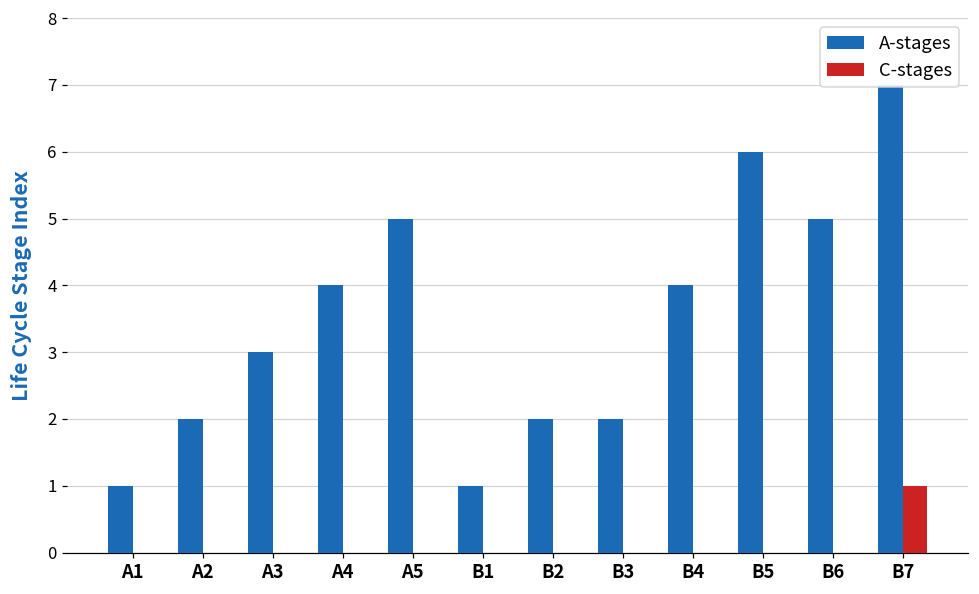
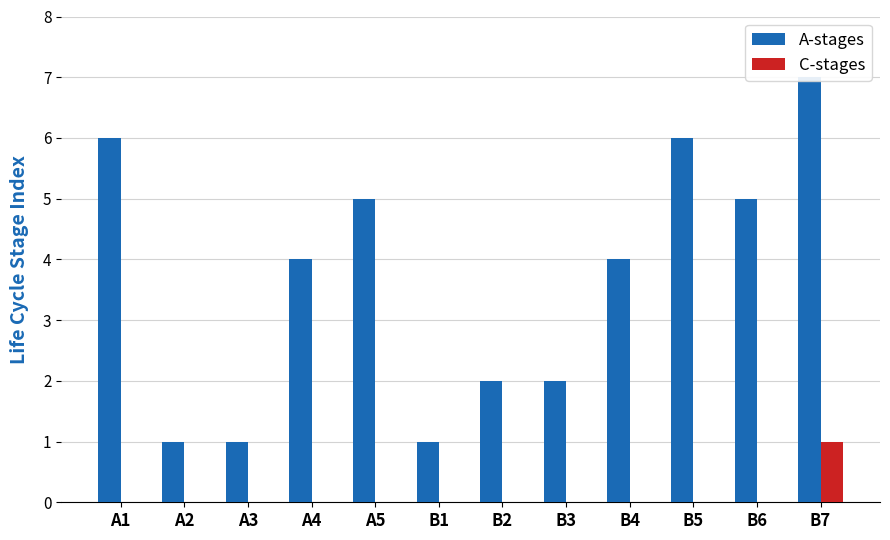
  {
    "A-stages": {
-     "A1": 1,
-     "A2": 2,
-     "A3": 3,
+     "A1": 6,
+     "A2": 1,
+     "A3": 1,
      "A4": 4,
      "A5": 5,
      "B1": 1,
      "B2": 2,
      "B3": 2,
      "B4": 4,
      "B5": 6,
      "B6": 5
    },
    "C-stages": {
      "A1": 0,
      "A2": 0,
      "A3": 0,
      "A4": 0,
      "A5": 0,
      "B1": 0,
      "B2": 0,
      "B3": 0,
      "B4": 0,
      "B5": 0,
      "B6": 0,
      "B7": 1
    }
  }
